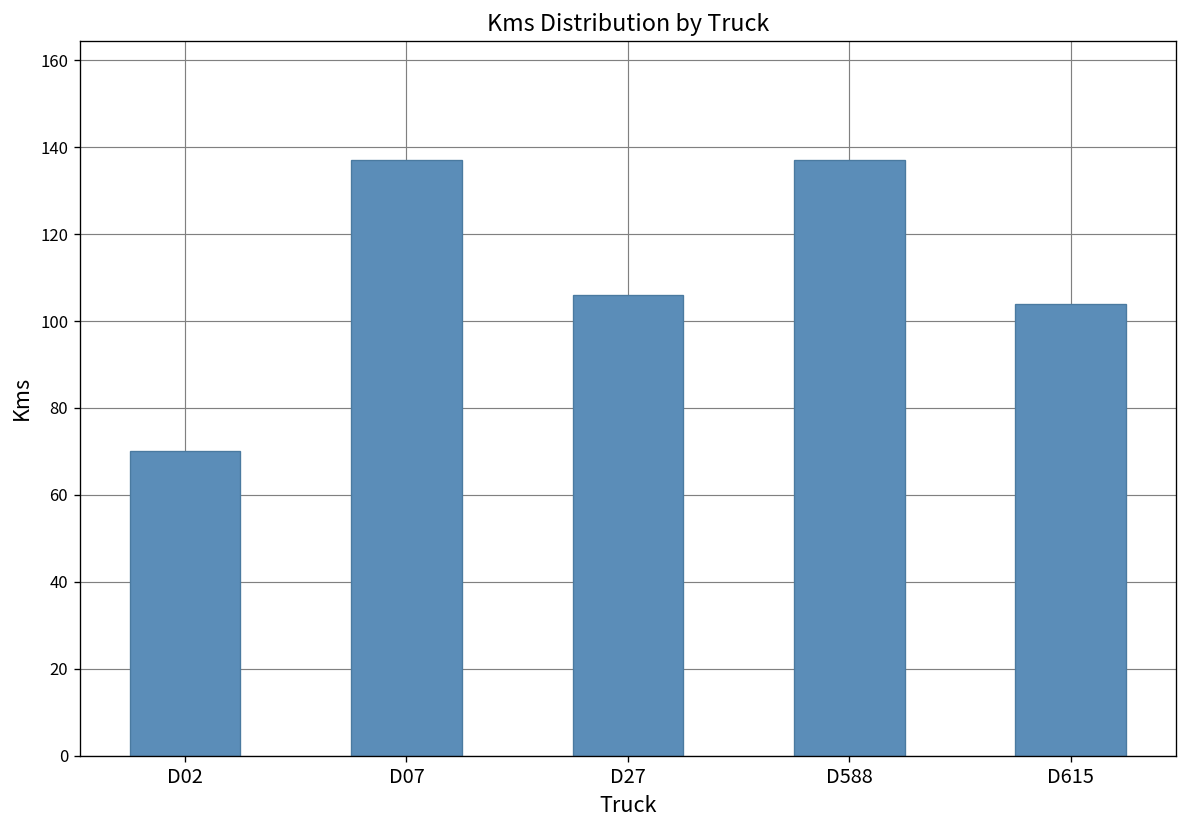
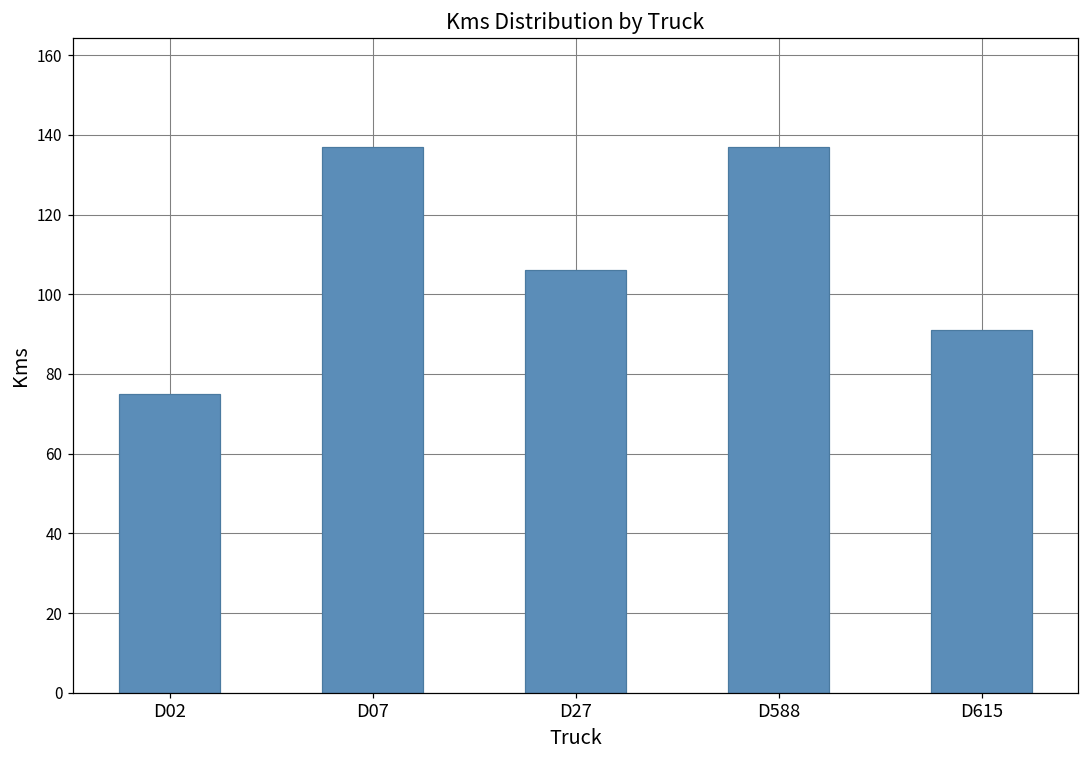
  {
-   "D02": 70,
+   "D02": 75,
    "D07": 137,
    "D27": 106,
    "D588": 137,
-   "D615": 104
+   "D615": 91
  }
